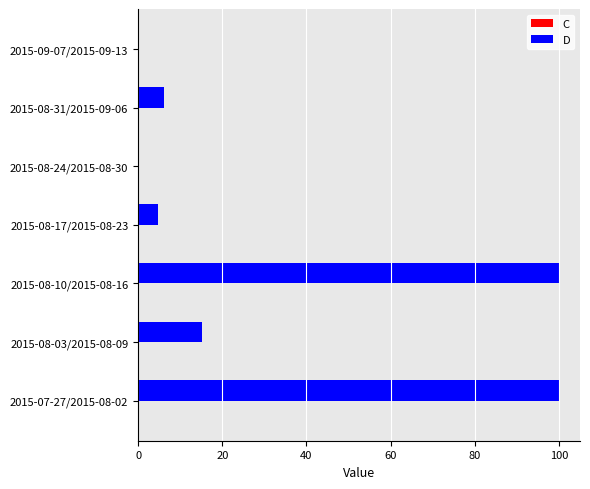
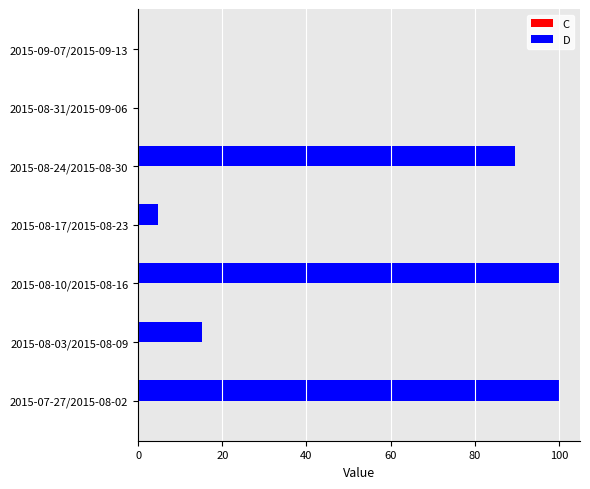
  {
    "C": {
      "2015-09-07/2015-09-13": 0,
      "2015-08-31/2015-09-06": 0,
      "2015-08-24/2015-08-30": 0,
      "2015-08-17/2015-08-23": 0,
      "2015-08-10/2015-08-16": 0,
      "2015-08-03/2015-08-09": 0,
      "2015-07-27/2015-08-02": 0
    },
    "D": {
      "2015-09-07/2015-09-13": 0,
-     "2015-08-31/2015-09-06": 6,
-     "2015-08-24/2015-08-30": 0,
+     "2015-08-31/2015-09-06": 0,
+     "2015-08-24/2015-08-30": 90,
      "2015-08-17/2015-08-23": 5,
      "2015-08-10/2015-08-16": 100,
      "2015-08-03/2015-08-09": 15,
      "2015-07-27/2015-08-02": 100
    }
  }
